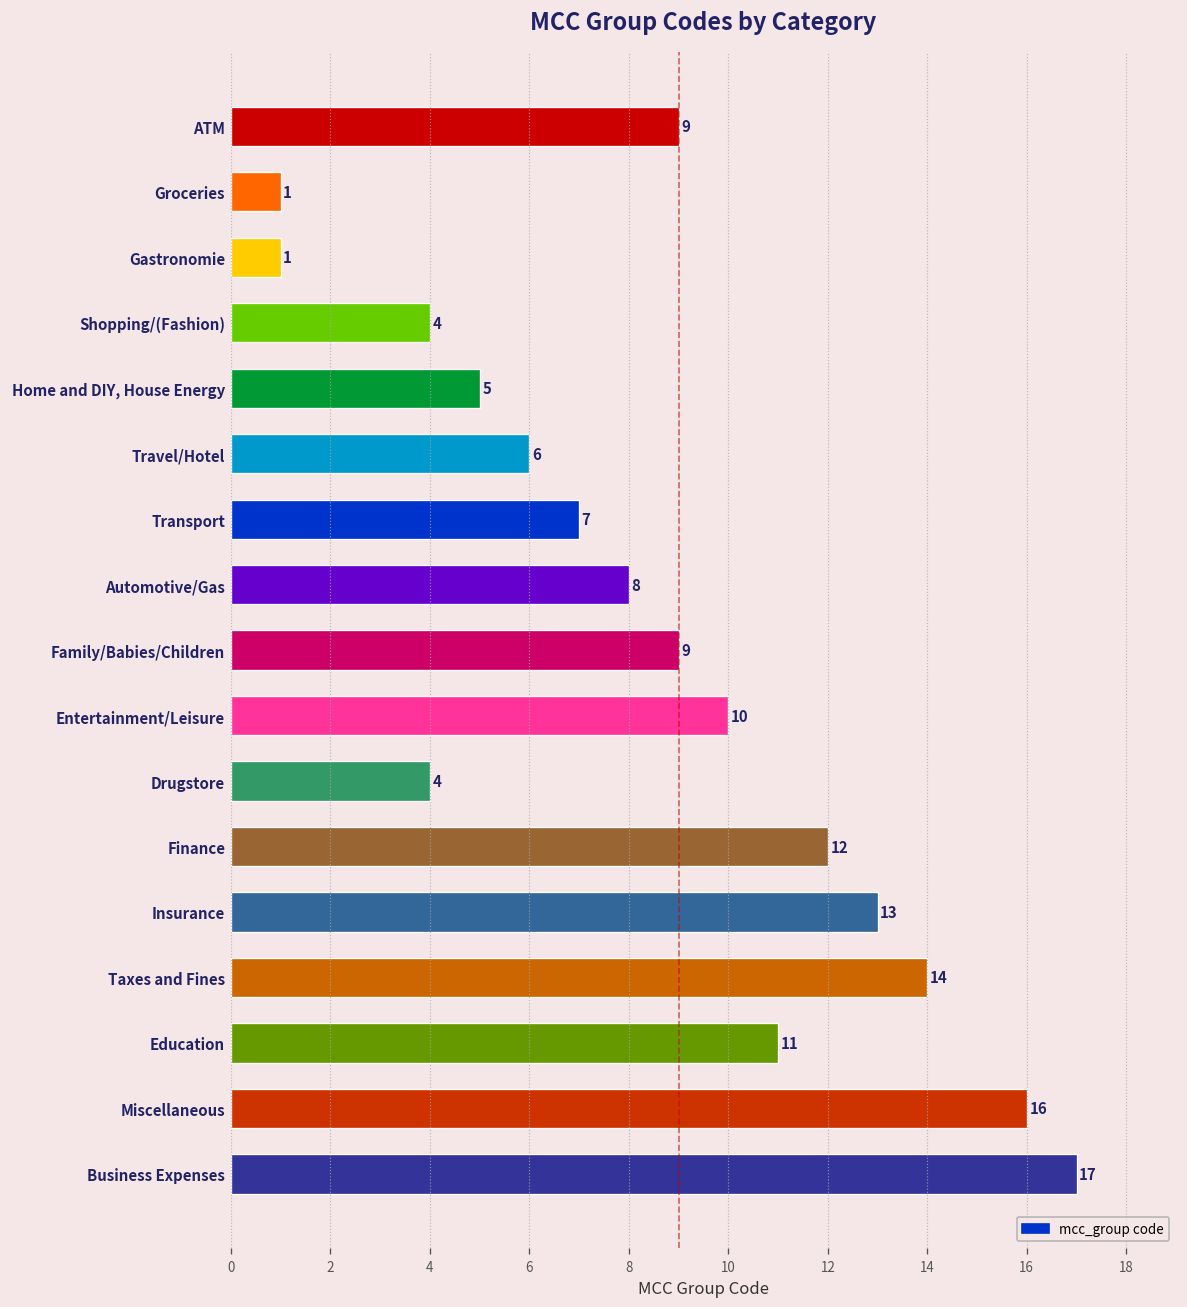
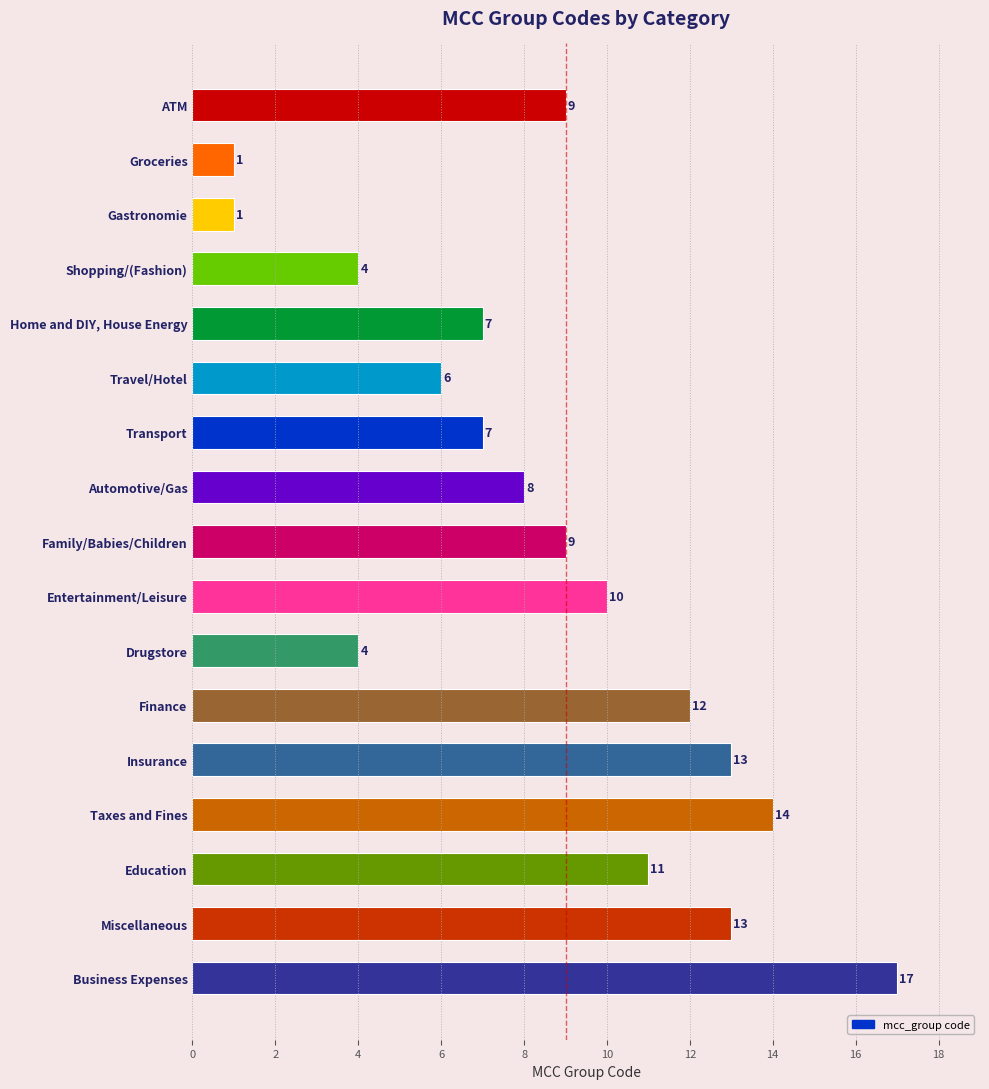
  {
    "ATM": 9,
    "Groceries": 1,
    "Gastronomie": 1,
    "Shopping/(Fashion)": 4,
-   "Home and DIY, House Energy": 5,
+   "Home and DIY, House Energy": 7,
    "Travel/Hotel": 6,
    "Transport": 7,
    "Automotive/Gas": 8,
    "Family/Babies/Children": 9,
    "Entertainment/Leisure": 10,
    "Drugstore": 4,
    "Finance": 12,
    "Insurance": 13,
    "Taxes and Fines": 14,
    "Education": 11,
-   "Miscellaneous": 16,
+   "Miscellaneous": 13,
    "Business Expenses": 17
  }
